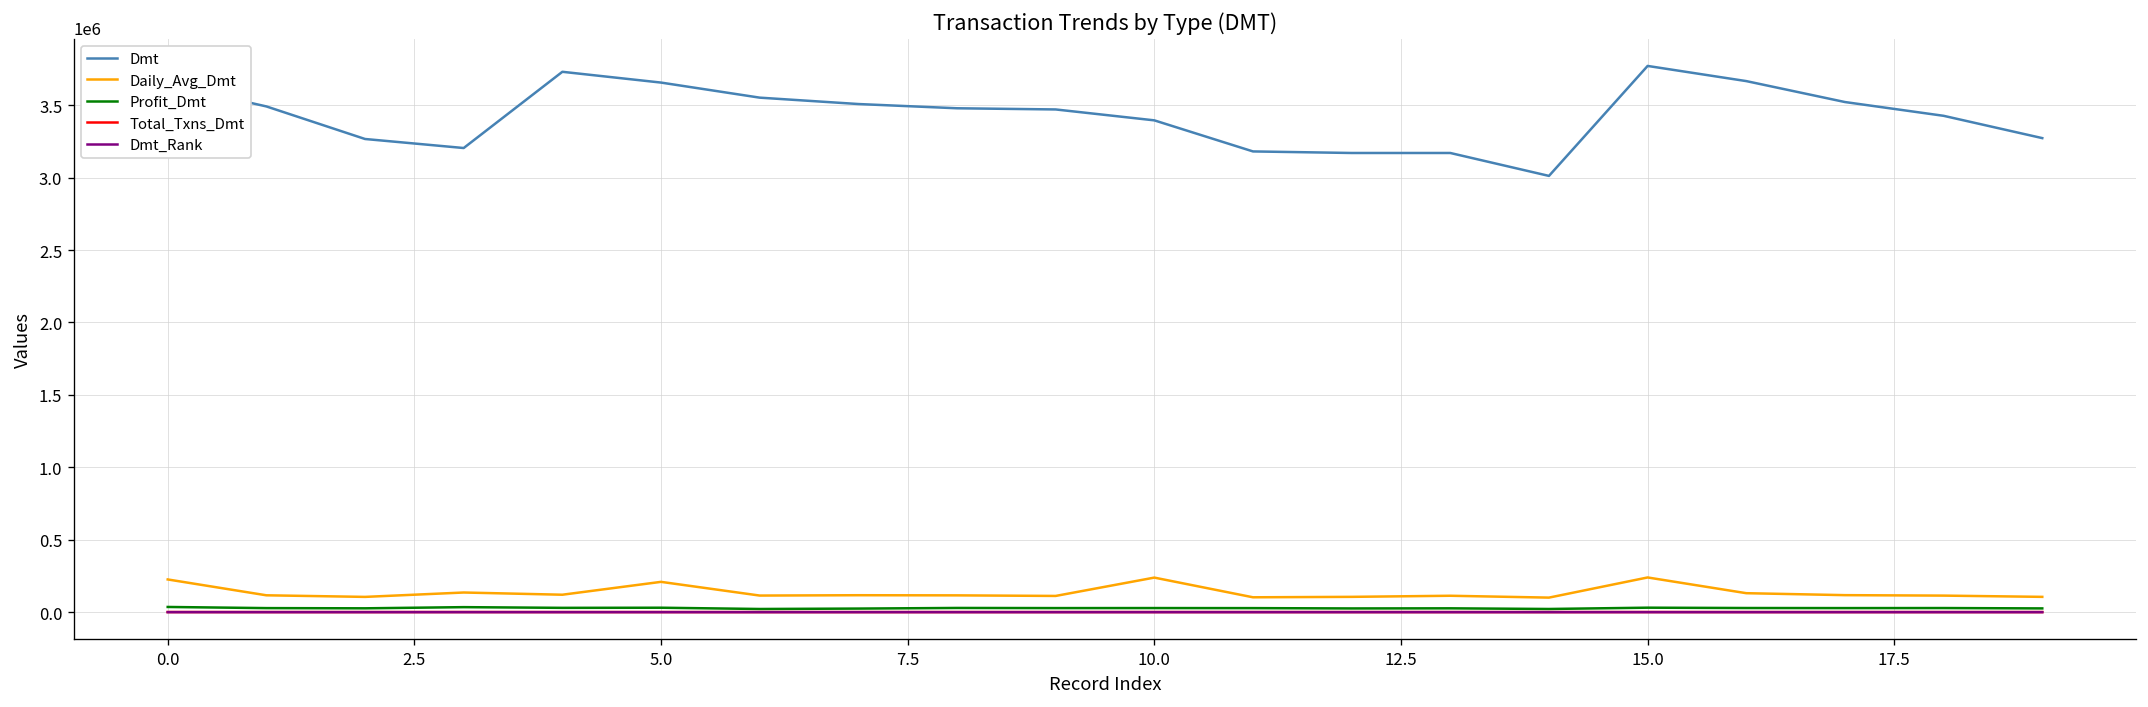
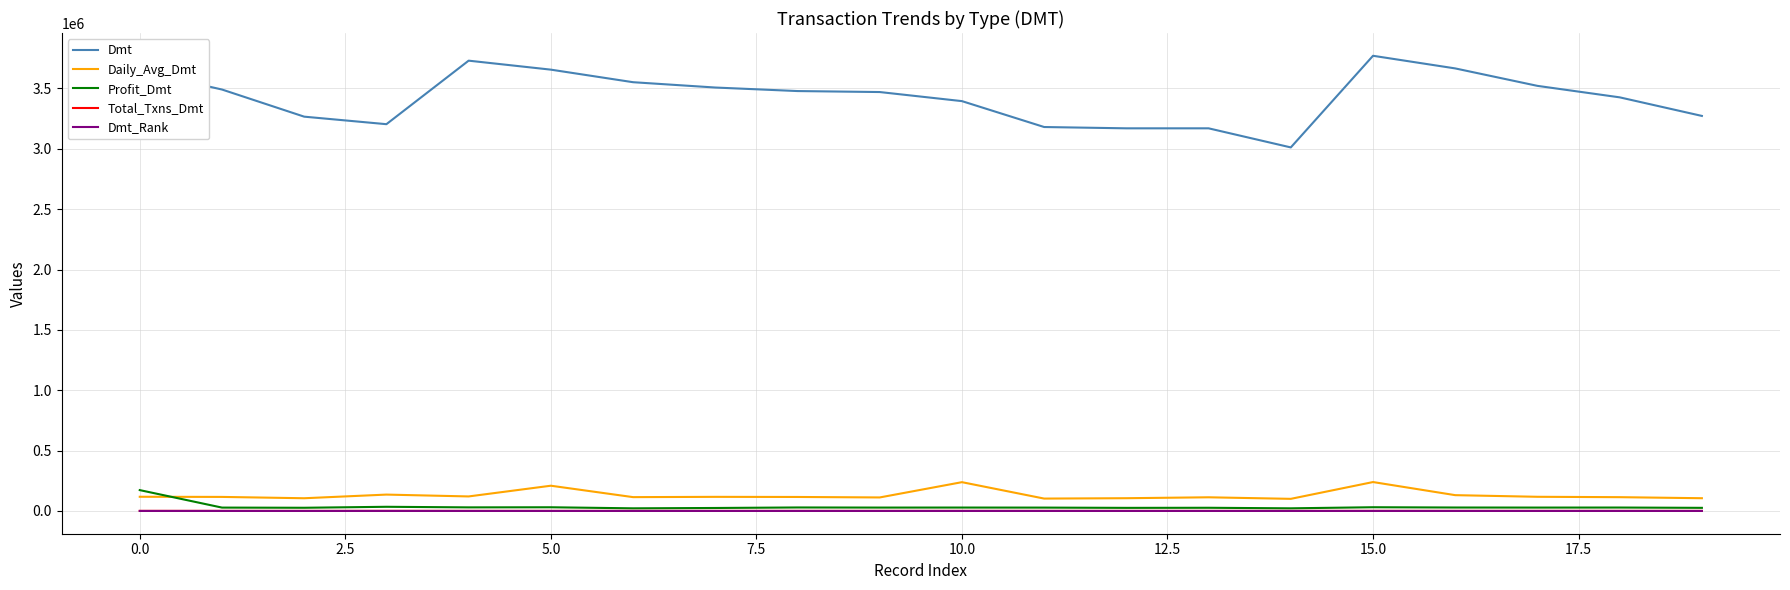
  {
    "Dmt": {
      "5.0": 3660000,
      "10.0": 3400000,
      "15.0": 3770000
    },
    "Daily_Avg_Dmt": {
-     "0.0": 230000,
+     "0.0": 120000,
      "5.0": 210000,
      "10.0": 240000,
      "15.0": 240000
    },
    "Profit_Dmt": {
-     "0.0": 40000,
+     "0.0": 170000,
      "5.0": 30000,
      "10.0": 30000,
      "15.0": 30000
    },
    "Dmt_Rank": {
      "0.0": 0,
      "5.0": 0,
      "10.0": 0,
      "15.0": 0
    }
  }
